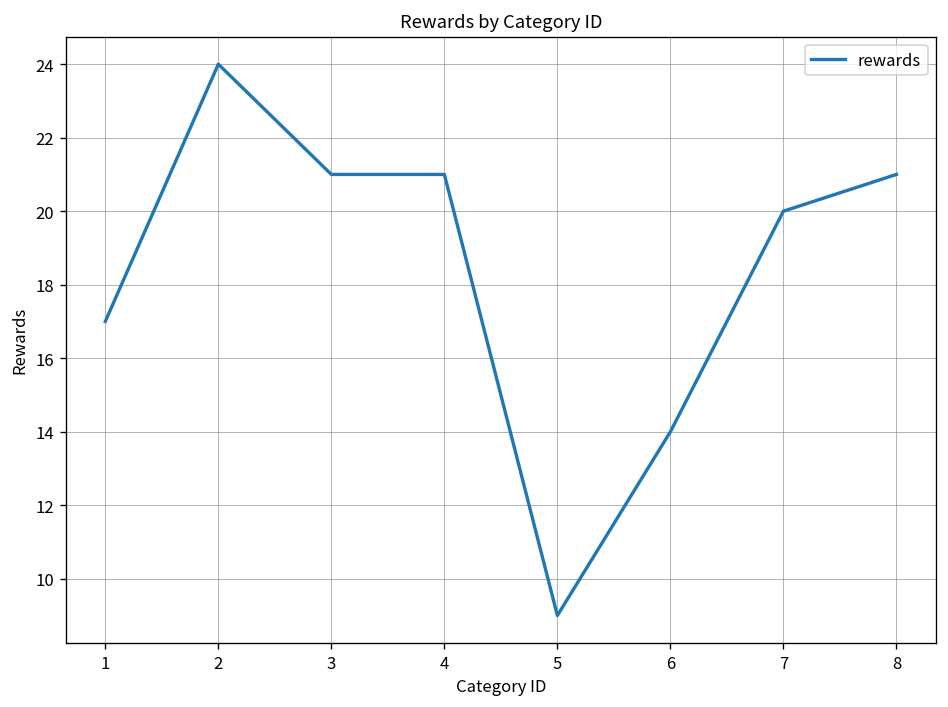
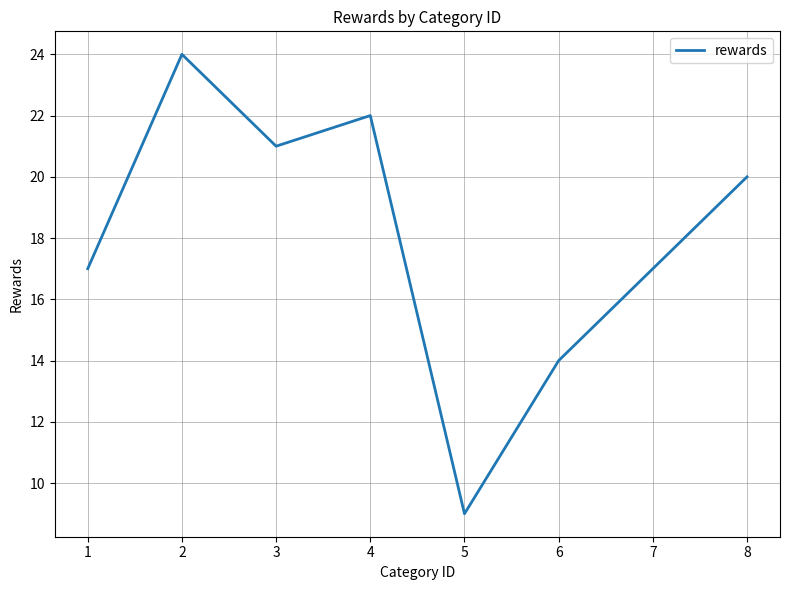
  {
    "1": 17,
    "2": 24,
    "3": 21,
-   "4": 21,
+   "4": 22,
    "5": 9,
    "6": 14,
-   "7": 20,
-   "8": 21
+   "7": 17,
+   "8": 20
  }
